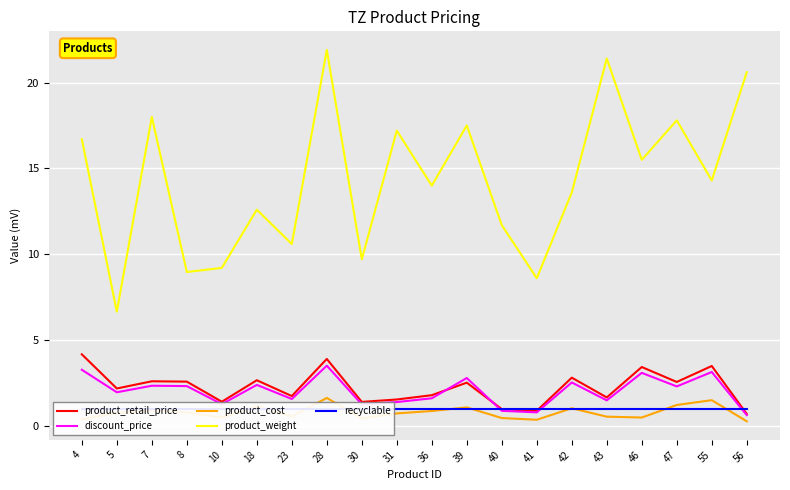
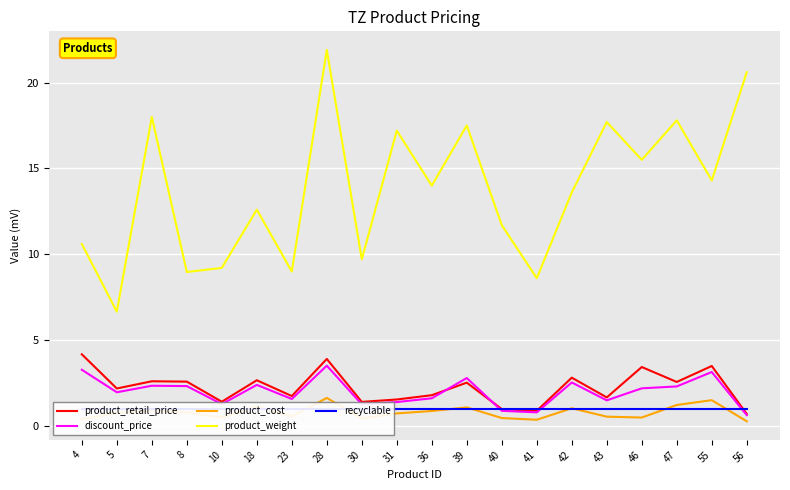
  {
    "product_retail_price": {
      "4": 4.2,
      "5": 2.2,
      "7": 2.6,
      "8": 2.6,
      "18": 2.7,
      "23": 1.8,
      "28": 3.9,
      "31": 1.6,
      "36": 1.8,
      "39": 2.5,
      "42": 2.8,
      "43": 1.7,
      "46": 3.4,
      "47": 2.6,
      "55": 3.5
    },
    "discount_price": {
      "4": 3.3,
      "5": 2.0,
      "7": 2.4,
      "8": 2.3,
      "18": 2.4,
      "23": 1.6,
      "28": 3.5,
      "31": 1.4,
      "36": 1.6,
      "39": 2.8,
      "42": 2.5,
      "43": 1.5,
-     "46": 3.1,
+     "46": 2.2,
      "47": 2.3,
      "55": 3.2
    },
    "product_cost": {
      "28": 1.6,
      "31": 0.7,
      "40": 0.5,
      "41": 0.4,
      "43": 0.6,
      "46": 0.5,
      "47": 1.2,
      "55": 1.5,
      "56": 0.3
    },
    "product_weight": {
-     "4": 16.7,
+     "4": 10.6,
      "5": 6.7,
      "7": 18.0,
      "8": 9.0,
      "10": 9.2,
      "18": 12.6,
-     "23": 10.6,
+     "23": 9.0,
      "28": 21.9,
      "30": 9.7,
      "31": 17.2,
      "36": 14.0,
      "39": 17.5,
      "40": 11.7,
      "41": 8.6,
      "42": 13.6,
-     "43": 21.4,
+     "43": 17.7,
      "46": 15.5,
      "47": 17.8,
      "55": 14.3,
      "56": 20.6
    },
    "recyclable": {
      "31": 1.0,
      "43": 1.0,
      "46": 1.0,
      "47": 1.0,
      "55": 1.0,
      "56": 1.0
    }
  }
